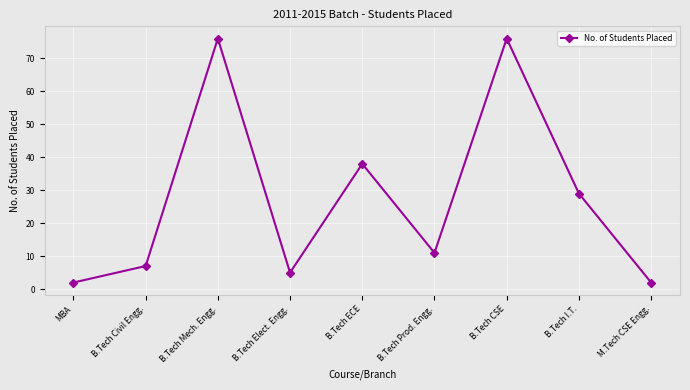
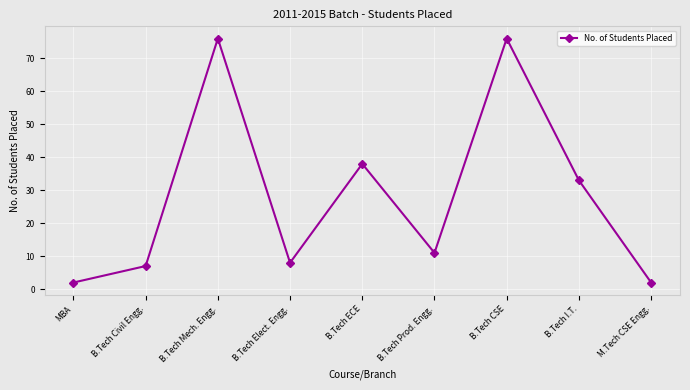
  {
    "MBA": 2,
    "B.Tech Civil Engg.": 7,
    "B.Tech Mech. Engg.": 76,
-   "B.Tech Elect. Engg.": 5,
+   "B.Tech Elect. Engg.": 8,
    "B.Tech ECE": 38,
    "B.Tech Prod. Engg.": 11,
    "B.Tech CSE": 76,
-   "B.Tech I.T.": 29,
+   "B.Tech I.T.": 33,
    "M.Tech CSE Engg.": 2
  }
